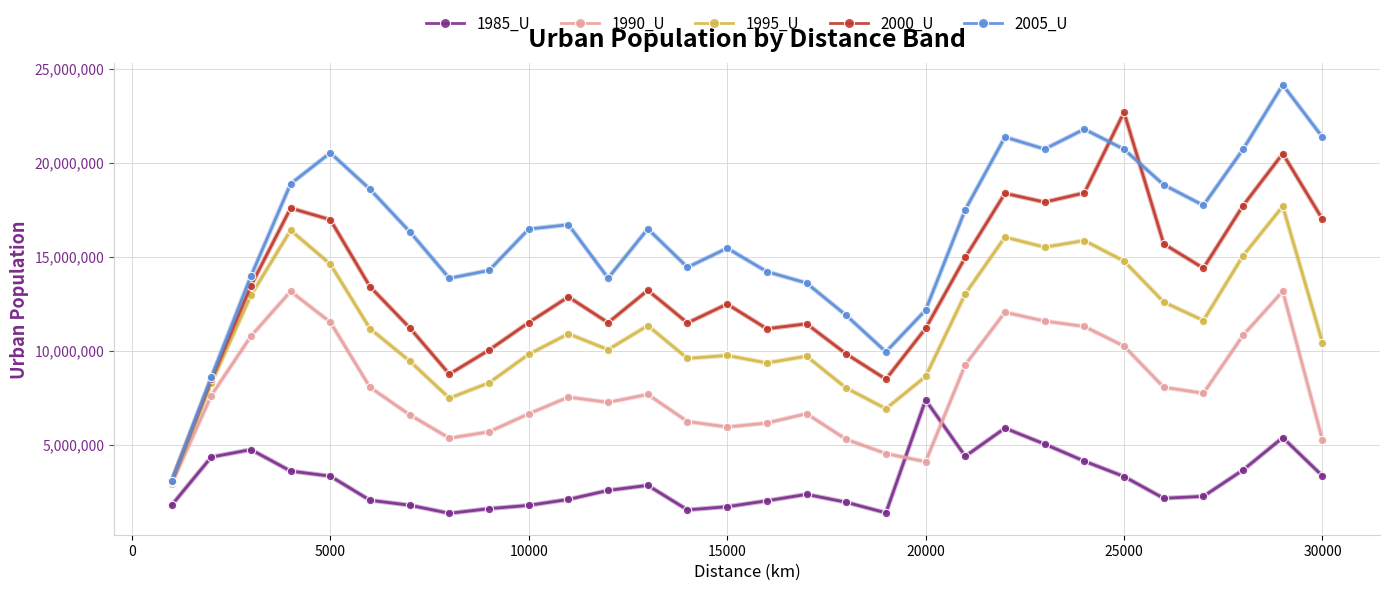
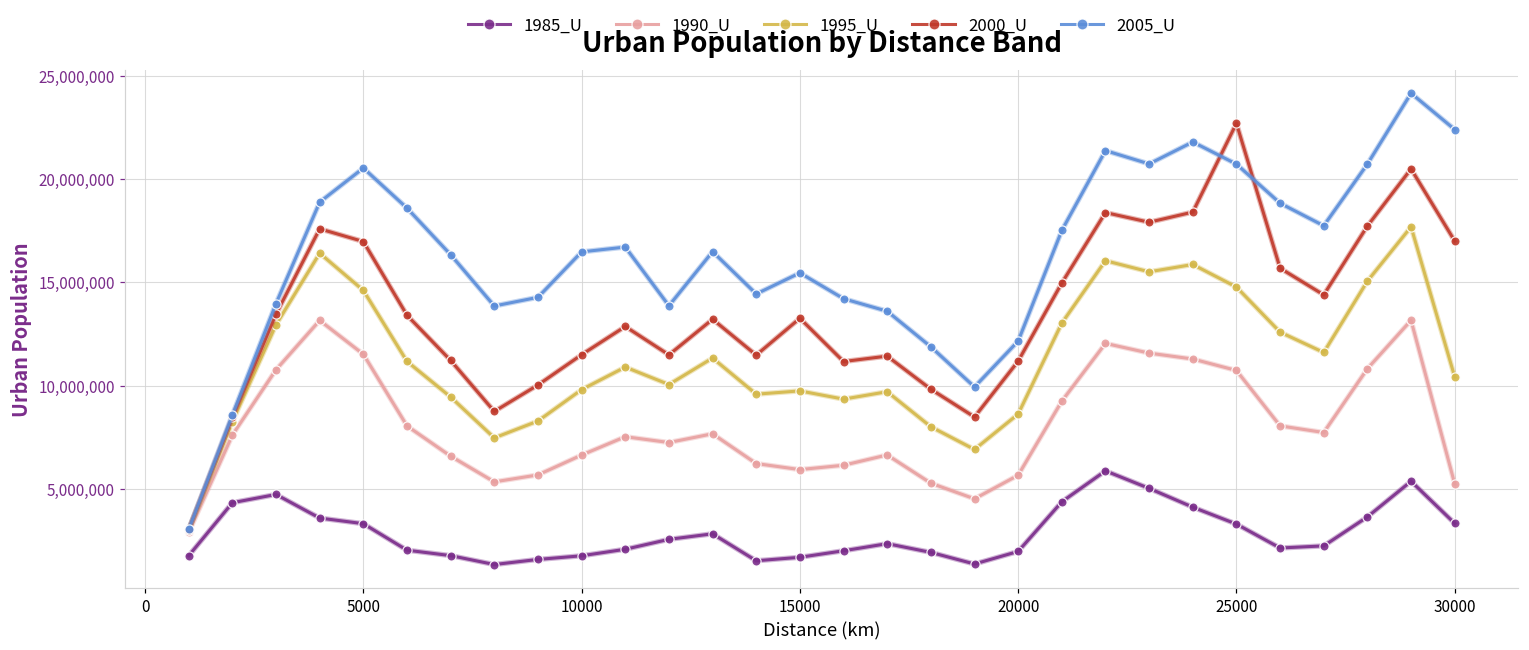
  {
    "1985_U": {
      "5000": "3,300,000",
      "10000": "1,800,000",
      "15000": "1,700,000",
-     "20000": "7,400,000",
+     "20000": "2,000,000",
      "25000": "3,300,000",
      "30000": "3,300,000"
    },
    "1990_U": {
      "5000": "11,500,000",
      "10000": "6,600,000",
      "15000": "5,900,000",
-     "20000": "4,100,000",
-     "25000": "10,200,000",
+     "20000": "5,700,000",
+     "25000": "10,700,000",
      "30000": "5,300,000"
    },
    "1995_U": {
      "5000": "14,600,000",
      "10000": "9,800,000",
      "15000": "9,800,000",
      "20000": "8,600,000",
      "25000": "14,800,000",
      "30000": "10,400,000"
    },
    "2000_U": {
      "5000": "17,000,000",
      "10000": "11,500,000",
-     "15000": "12,500,000",
+     "15000": "13,300,000",
      "20000": "11,200,000",
      "25000": "22,700,000",
      "30000": "17,000,000"
    },
    "2005_U": {
      "5000": "20,500,000",
      "10000": "16,500,000",
      "15000": "15,500,000",
      "20000": "12,200,000",
      "25000": "20,700,000",
-     "30000": "21,400,000"
+     "30000": "22,400,000"
    }
  }
